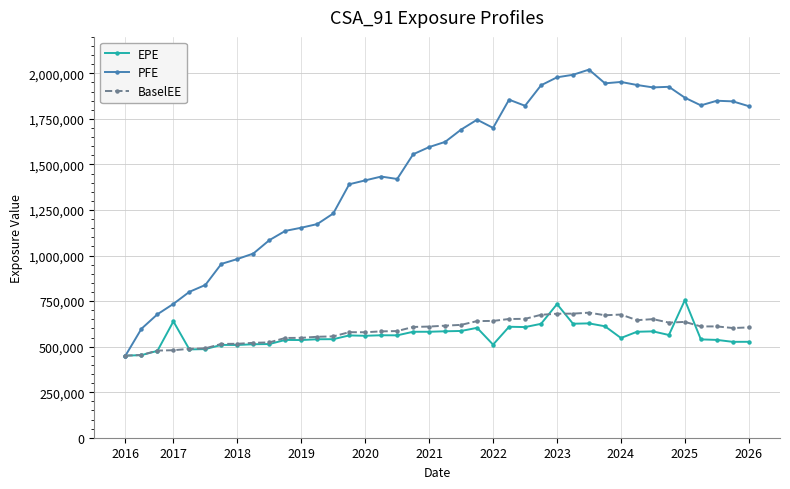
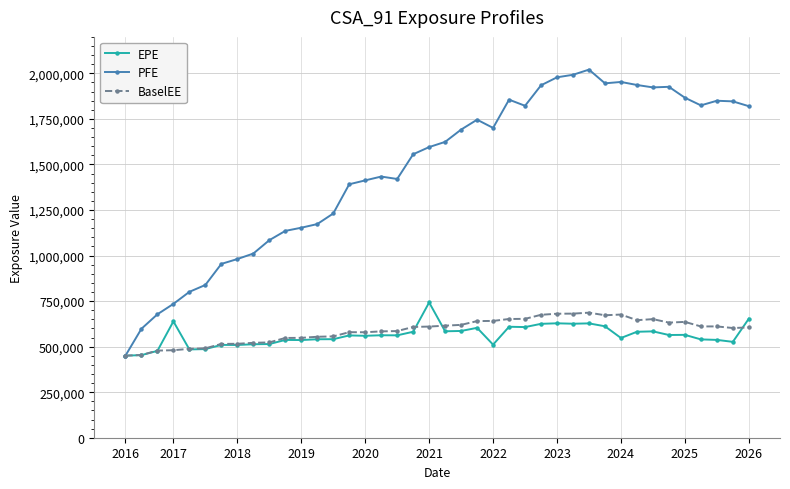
  {
    "EPE": {
      "2017": "640,000",
      "2020": "560,000",
-     "2021": "580,000",
+     "2021": "740,000",
      "2022": "510,000",
-     "2023": "730,000",
+     "2023": "630,000",
      "2024": "550,000",
-     "2025": "760,000",
-     "2026": "530,000"
+     "2025": "560,000",
+     "2026": "650,000"
    }
  }
